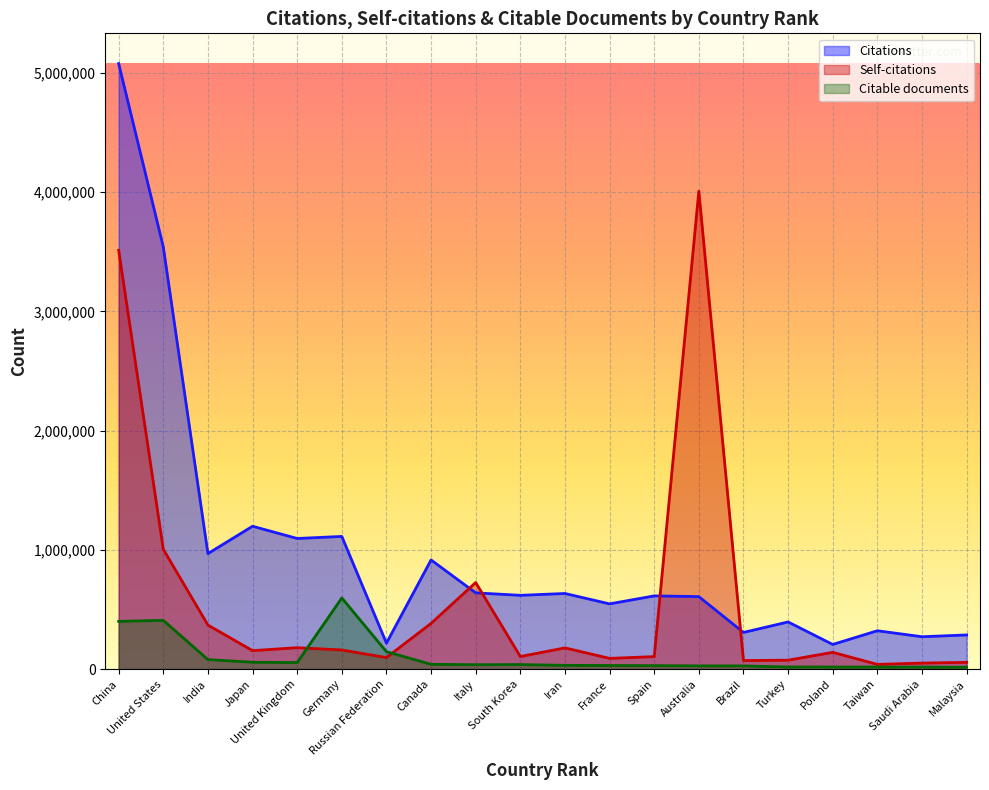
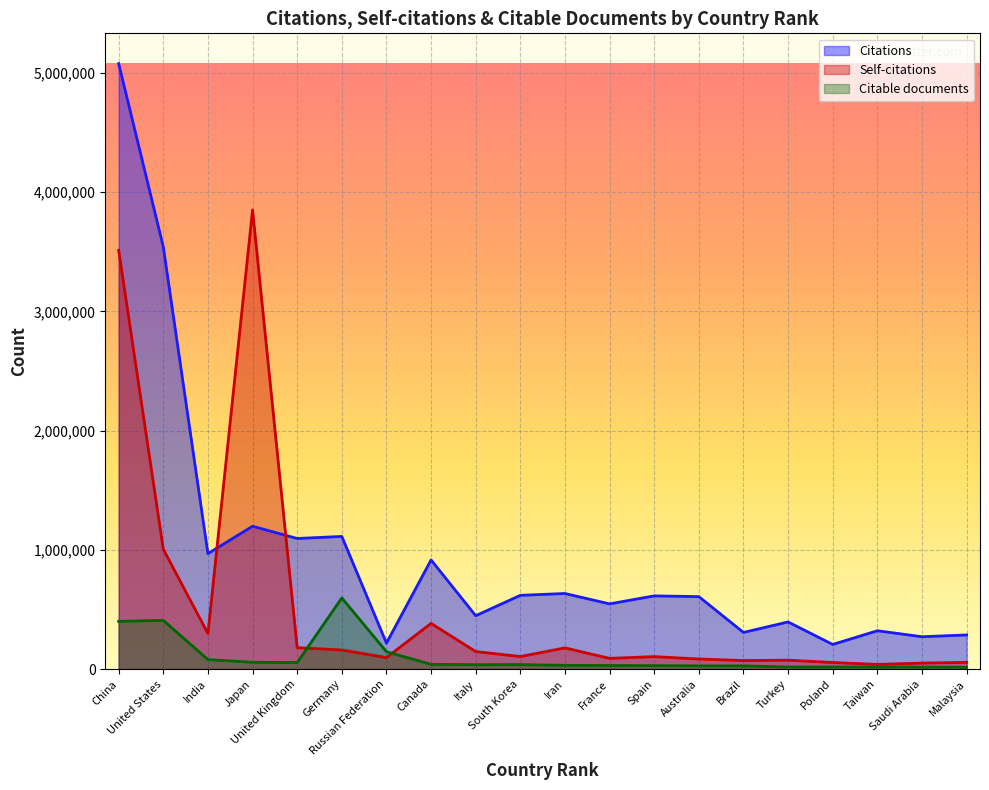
  {
    "Citations": {
      "China": "5,080,000",
      "United States": "3,540,000",
      "India": "970,000",
      "Japan": "1,200,000",
      "United Kingdom": "1,100,000",
      "Germany": "1,110,000",
      "Russian Federation": "220,000",
      "Canada": "920,000",
-     "Italy": "640,000",
+     "Italy": "450,000",
      "South Korea": "620,000",
      "Iran": "630,000",
      "France": "550,000",
      "Spain": "610,000",
      "Australia": "610,000",
      "Brazil": "310,000",
      "Turkey": "400,000",
      "Poland": "210,000",
      "Taiwan": "320,000",
      "Saudi Arabia": "270,000",
      "Malaysia": "290,000"
    },
    "Self-citations": {
      "China": "3,510,000",
      "United States": "1,000,000",
-     "India": "370,000",
-     "Japan": "150,000",
+     "India": "300,000",
+     "Japan": "3,850,000",
      "United Kingdom": "180,000",
      "Germany": "160,000",
      "Russian Federation": "100,000",
      "Canada": "380,000",
-     "Italy": "730,000",
+     "Italy": "150,000",
      "South Korea": "110,000",
      "Iran": "180,000",
      "France": "90,000",
      "Spain": "100,000",
-     "Australia": "4,010,000",
+     "Australia": "80,000",
      "Brazil": "70,000",
      "Turkey": "70,000",
-     "Poland": "140,000",
+     "Poland": "60,000",
      "Taiwan": "40,000",
      "Saudi Arabia": "50,000",
      "Malaysia": "60,000"
    },
    "Citable documents": {
      "China": "400,000",
      "United States": "410,000",
      "India": "80,000",
      "Japan": "60,000",
      "United Kingdom": "50,000",
      "Germany": "600,000",
      "Russian Federation": "150,000",
      "Canada": "40,000",
      "Italy": "40,000",
      "South Korea": "40,000",
      "Iran": "30,000",
      "France": "30,000",
      "Spain": "30,000",
      "Australia": "30,000",
      "Brazil": "30,000",
      "Turkey": "20,000",
      "Poland": "20,000",
      "Taiwan": "20,000",
      "Saudi Arabia": "20,000",
      "Malaysia": "20,000"
    }
  }
